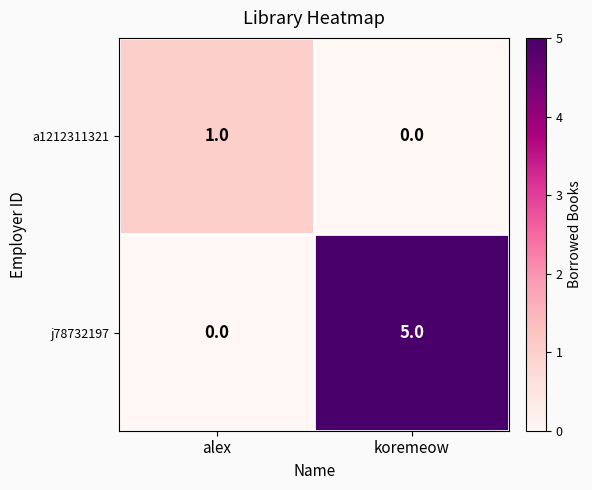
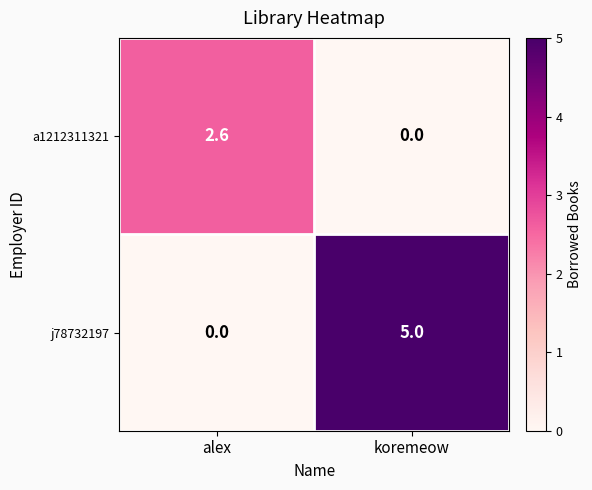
  {
    "a1212311321": {
-     "alex": 1.0,
+     "alex": 2.6,
      "koremeow": 0.0
    },
    "j78732197": {
      "alex": 0.0,
      "koremeow": 5.0
    }
  }
